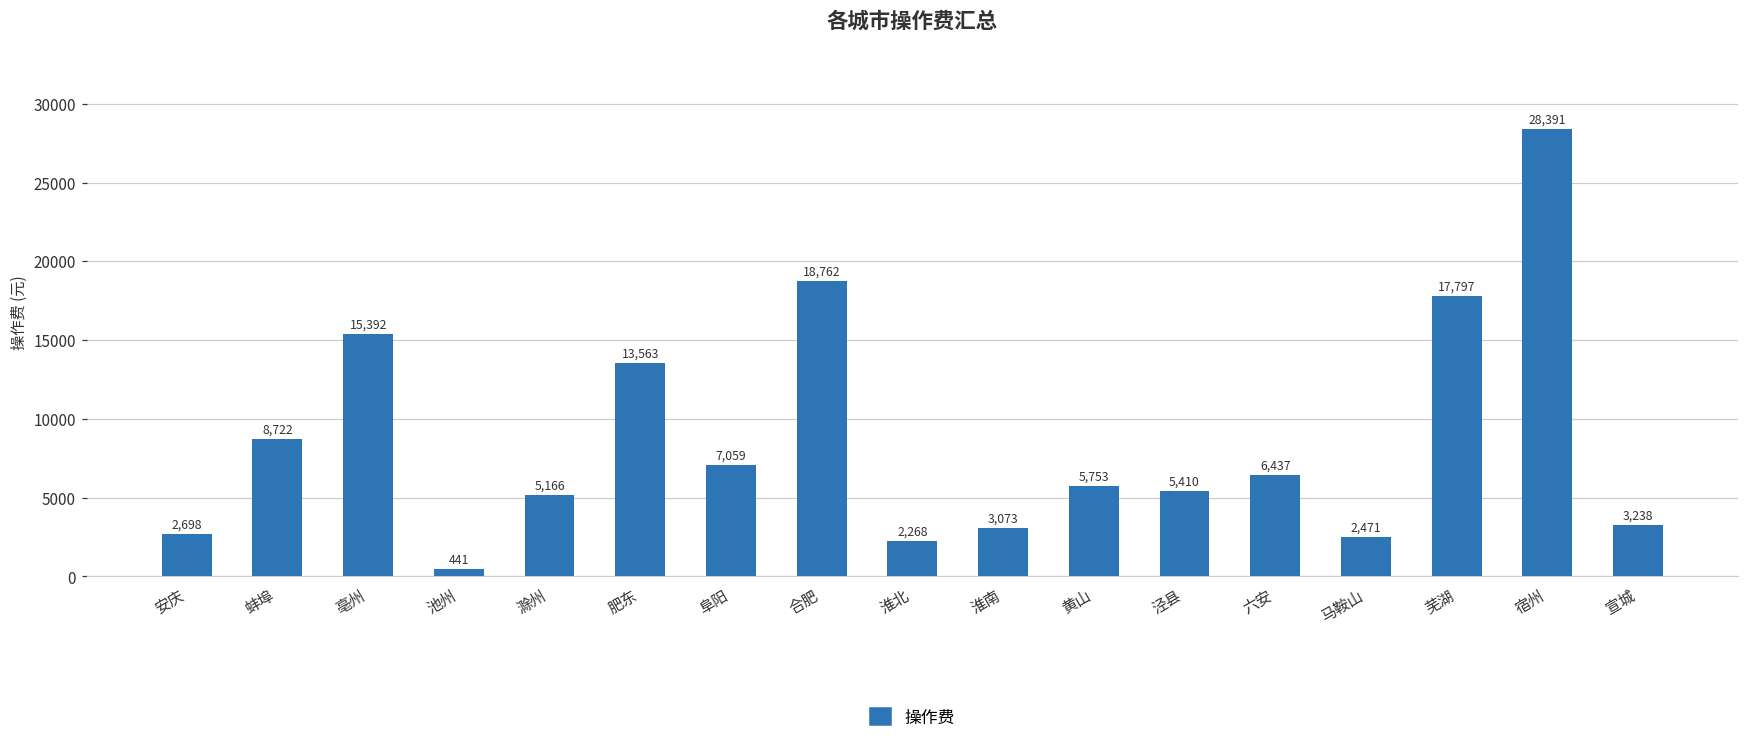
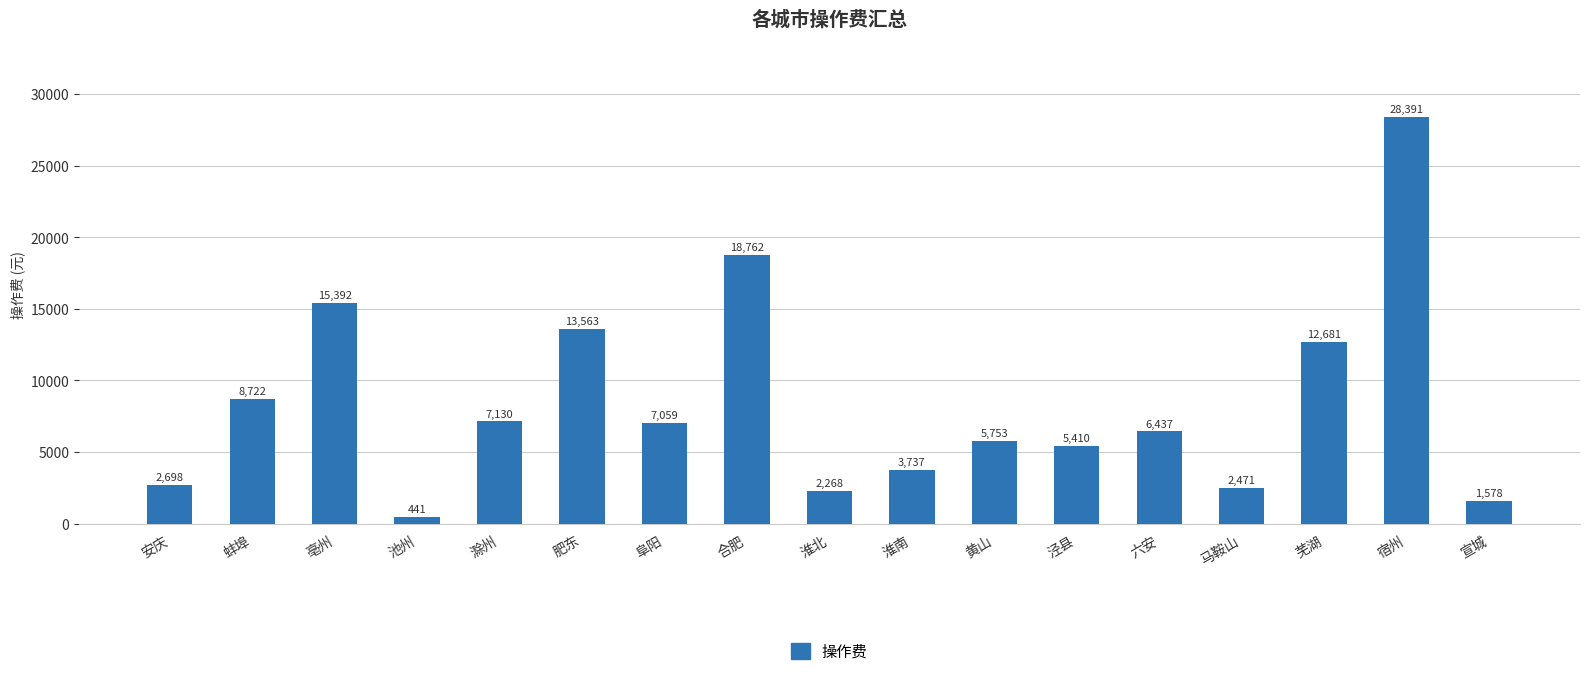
  {
    "安庆": "2,698",
    "蚌埠": "8,722",
    "亳州": "15,392",
    "池州": "441",
-   "滁州": "5,166",
+   "滁州": "7,130",
    "肥东": "13,563",
    "阜阳": "7,059",
    "合肥": "18,762",
    "淮北": "2,268",
-   "淮南": "3,073",
+   "淮南": "3,737",
    "黄山": "5,753",
    "泾县": "5,410",
    "六安": "6,437",
    "马鞍山": "2,471",
-   "芜湖": "17,797",
+   "芜湖": "12,681",
    "宿州": "28,391",
-   "宣城": "3,238"
+   "宣城": "1,578"
  }
